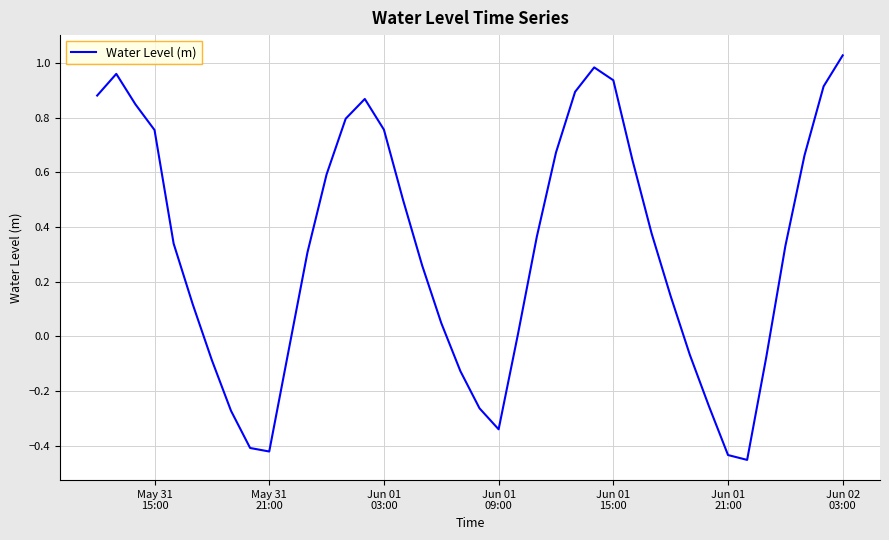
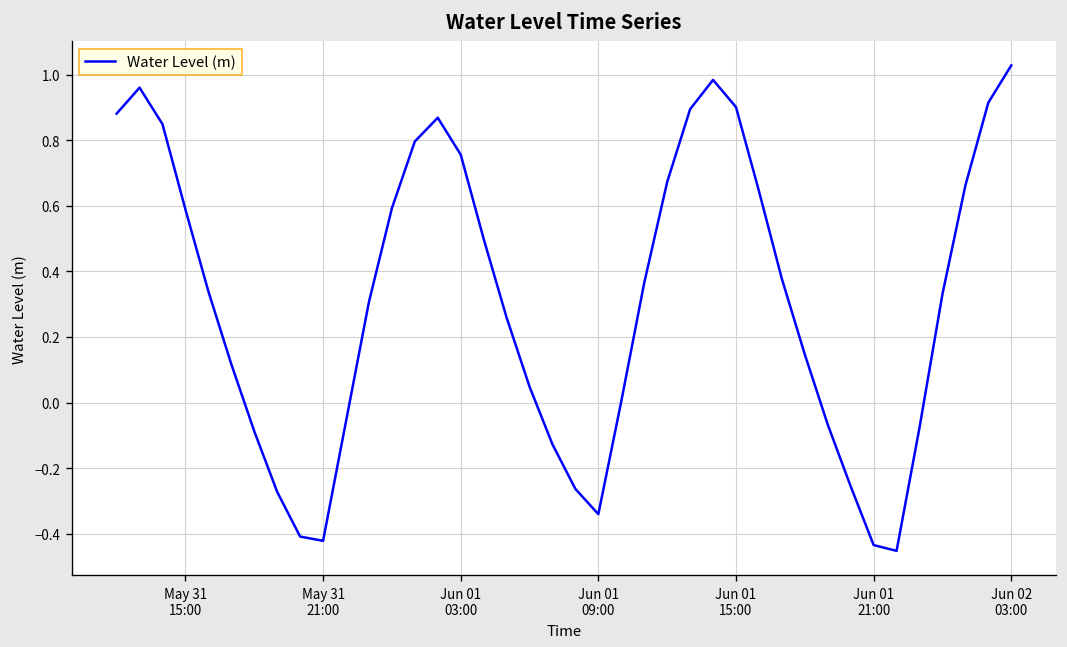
  {
-   "May 31 15:00": 0.75,
+   "May 31 15:00": 0.59,
    "May 31 21:00": -0.42,
    "Jun 01 03:00": 0.76,
    "Jun 01 09:00": -0.34,
-   "Jun 01 15:00": 0.94,
+   "Jun 01 15:00": 0.90,
    "Jun 01 21:00": -0.43,
    "Jun 02 03:00": 1.03
  }
